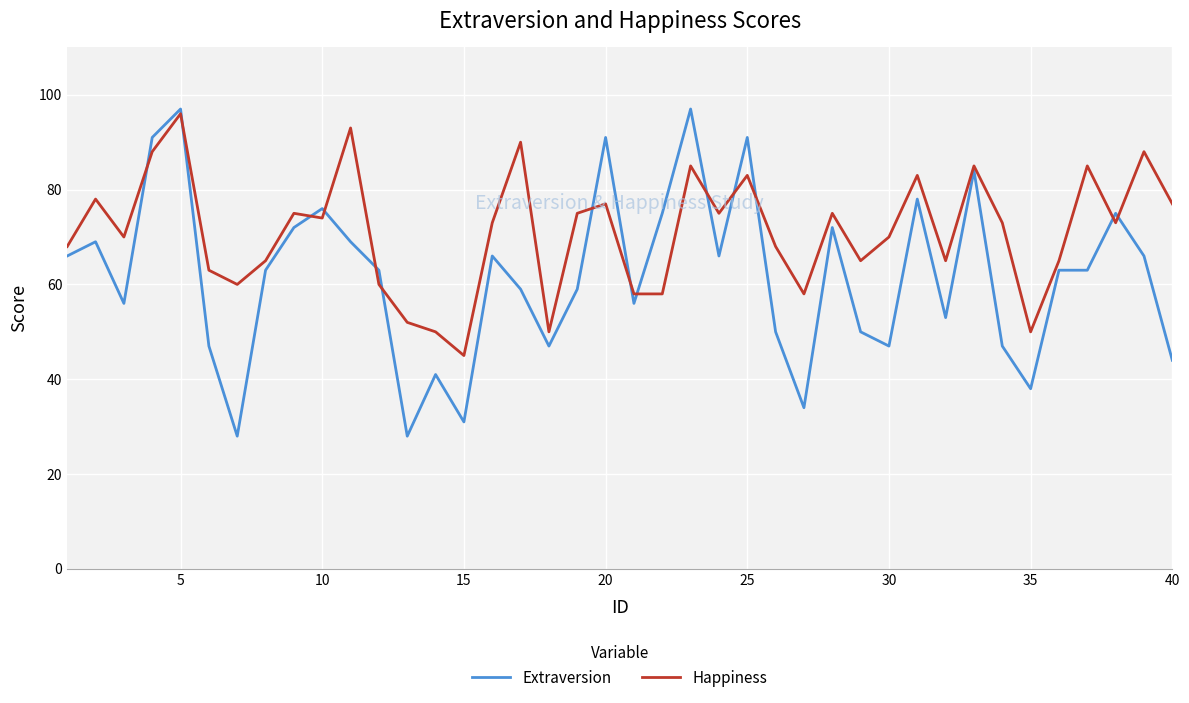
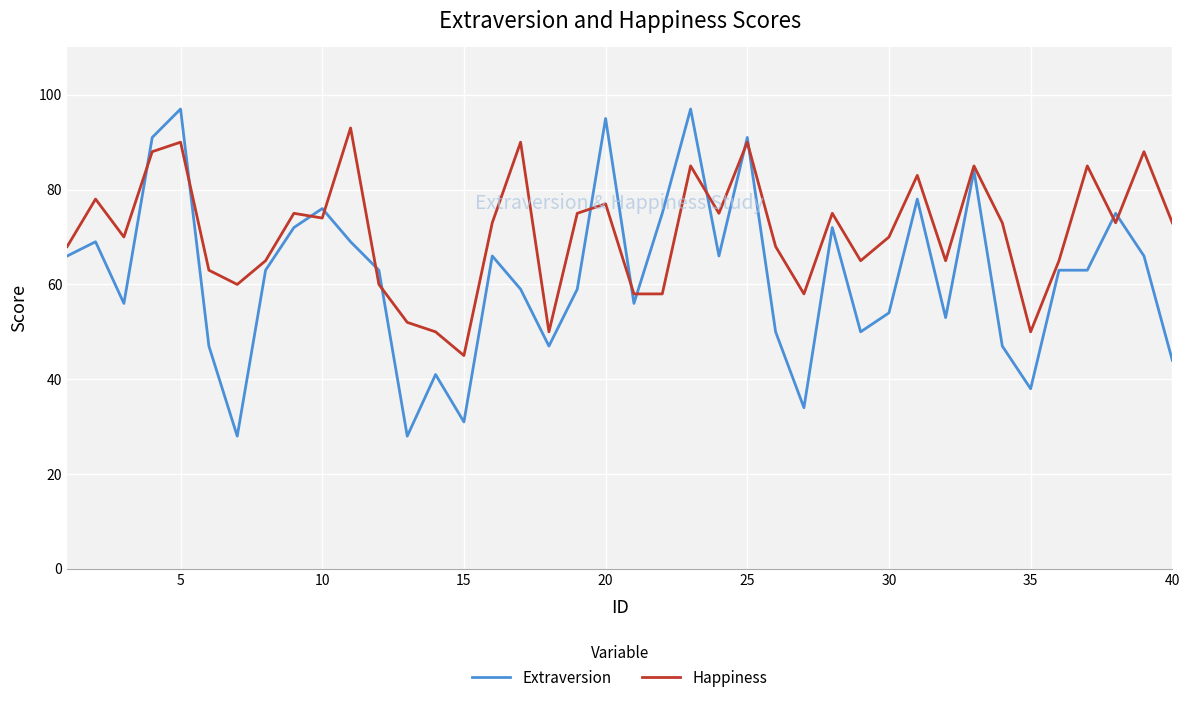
  {
    "Extraversion": {
      "5": 97,
      "10": 76,
      "15": 31,
-     "20": 91,
+     "20": 95,
      "25": 91,
-     "30": 47,
+     "30": 54,
      "35": 38,
      "40": 44
    },
    "Happiness": {
-     "5": 96,
+     "5": 90,
      "10": 74,
      "15": 45,
      "20": 77,
-     "25": 83,
+     "25": 90,
      "30": 70,
      "35": 50,
-     "40": 77
+     "40": 73
    }
  }
